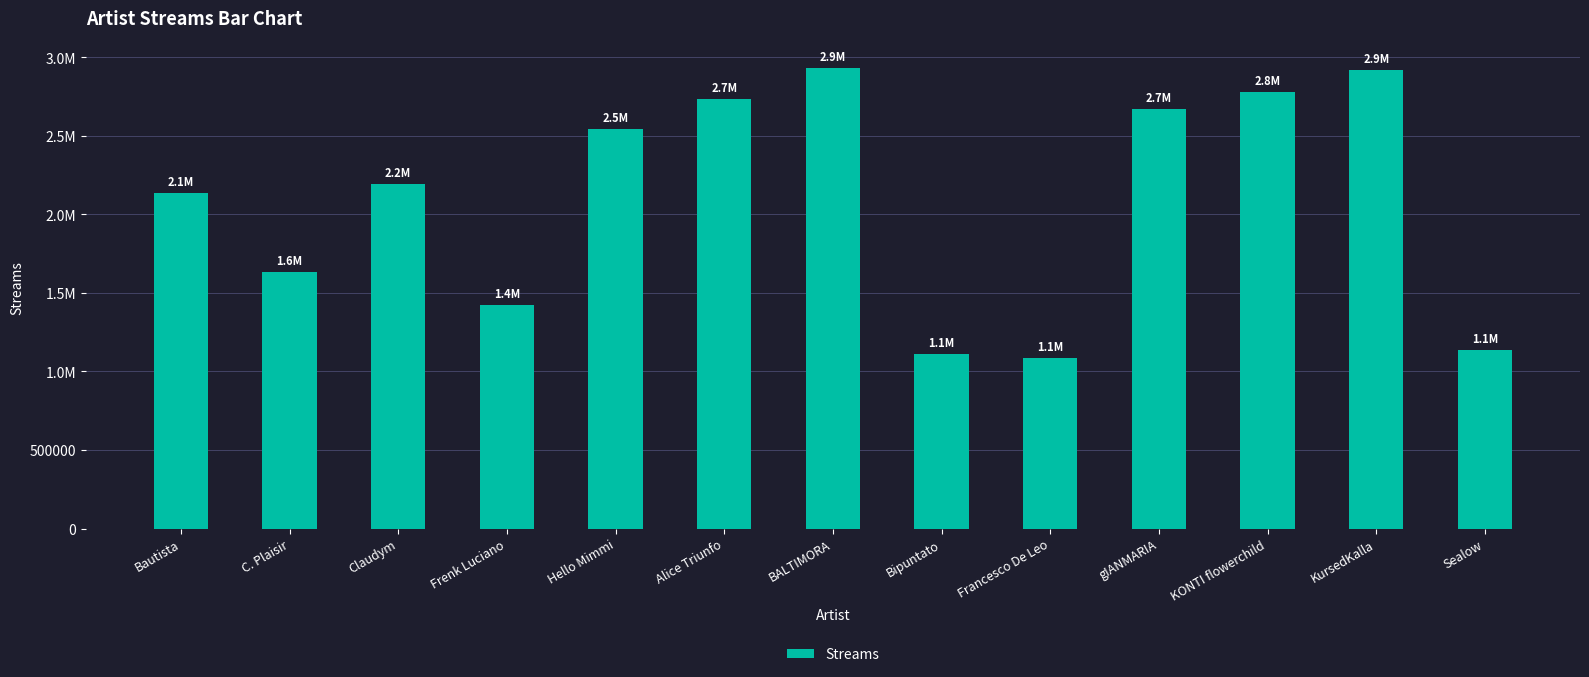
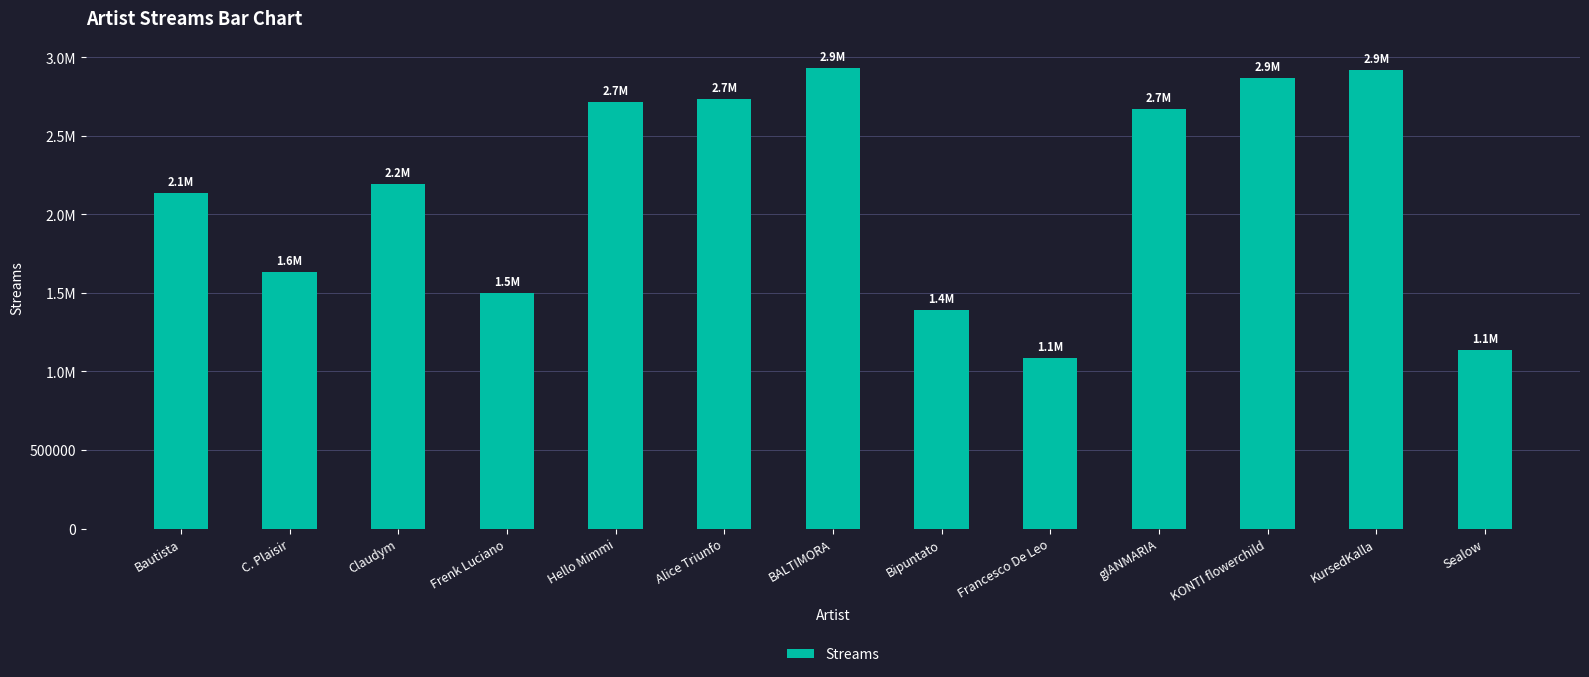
  {
    "Bautista": "2.1M",
    "C. Plaisir": "1.6M",
    "Claudym": "2.2M",
-   "Frenk Luciano": "1.4M",
-   "Hello Mimmi": "2.5M",
+   "Frenk Luciano": "1.5M",
+   "Hello Mimmi": "2.7M",
    "Alice Triunfo": "2.7M",
    "BALTIMORA": "2.9M",
-   "Bipuntato": "1.1M",
+   "Bipuntato": "1.4M",
    "Francesco De Leo": "1.1M",
    "gIANMARIA": "2.7M",
-   "KONTI flowerchild": "2.8M",
+   "KONTI flowerchild": "2.9M",
    "KursedKalla": "2.9M",
    "Sealow": "1.1M"
  }
